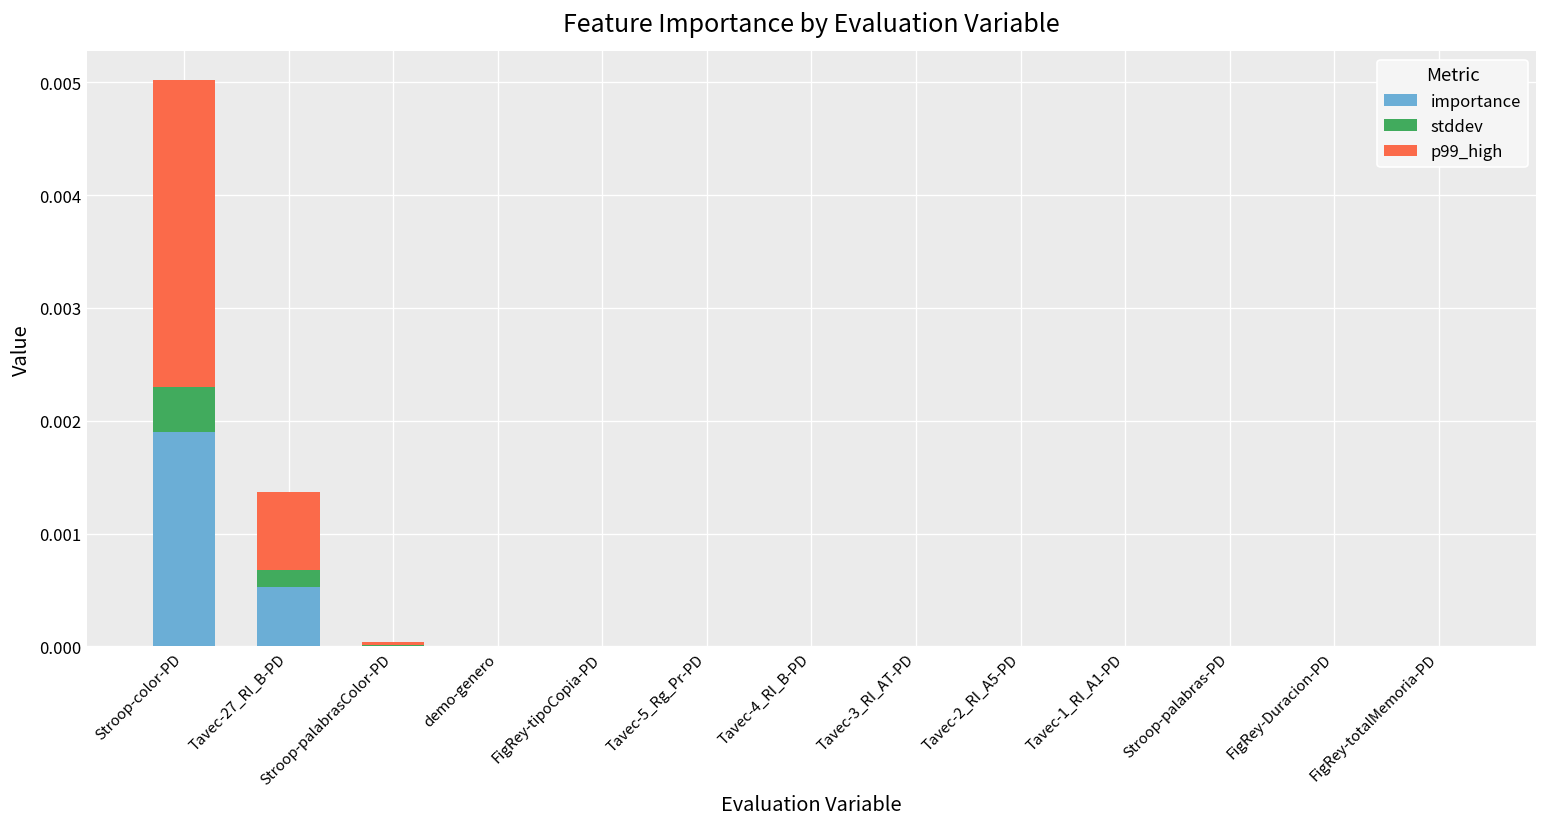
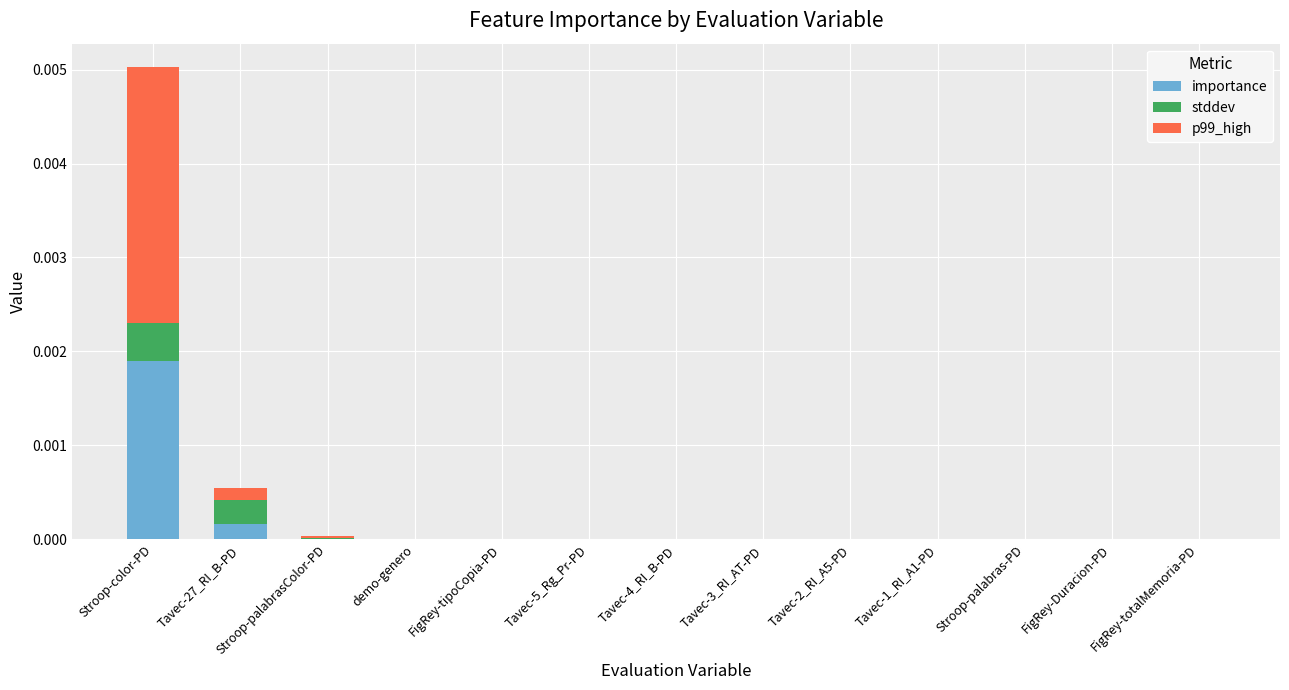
  {
    "importance": {
      "Stroop-color-PD": 0.0019,
-     "Tavec-27_RI_B-PD": 0.0005,
+     "Tavec-27_RI_B-PD": 0.0002,
      "demo-genero": 0.0000,
      "FigRey-tipoCopia-PD": 0.0000,
      "Tavec-5_Rg_Pr-PD": 0.0000,
      "Tavec-4_RI_B-PD": 0.0000,
      "Tavec-3_RI_AT-PD": 0.0000,
      "Tavec-2_RI_A5-PD": 0.0000,
      "Tavec-1_RI_A1-PD": 0.0000,
      "Stroop-palabras-PD": 0.0000,
      "FigRey-Duracion-PD": 0.0000,
      "FigRey-totalMemoria-PD": 0.0000
    },
    "stddev": {
      "Stroop-color-PD": 0.0004,
-     "Tavec-27_RI_B-PD": 0.0002,
+     "Tavec-27_RI_B-PD": 0.0003,
      "demo-genero": 0.0000,
      "FigRey-tipoCopia-PD": 0.0000,
      "Tavec-5_Rg_Pr-PD": 0.0000,
      "Tavec-4_RI_B-PD": 0.0000,
      "Tavec-3_RI_AT-PD": 0.0000,
      "Tavec-2_RI_A5-PD": 0.0000,
      "Tavec-1_RI_A1-PD": 0.0000,
      "Stroop-palabras-PD": 0.0000,
      "FigRey-Duracion-PD": 0.0000,
      "FigRey-totalMemoria-PD": 0.0000
    },
    "p99_high": {
      "Stroop-color-PD": 0.0027,
-     "Tavec-27_RI_B-PD": 0.0007,
+     "Tavec-27_RI_B-PD": 0.0001,
      "demo-genero": 0.0000,
      "FigRey-tipoCopia-PD": 0.0000,
      "Tavec-5_Rg_Pr-PD": 0.0000,
      "Tavec-4_RI_B-PD": 0.0000,
      "Tavec-3_RI_AT-PD": 0.0000,
      "Tavec-2_RI_A5-PD": 0.0000,
      "Tavec-1_RI_A1-PD": 0.0000,
      "Stroop-palabras-PD": 0.0000,
      "FigRey-Duracion-PD": 0.0000,
      "FigRey-totalMemoria-PD": 0.0000
    }
  }
